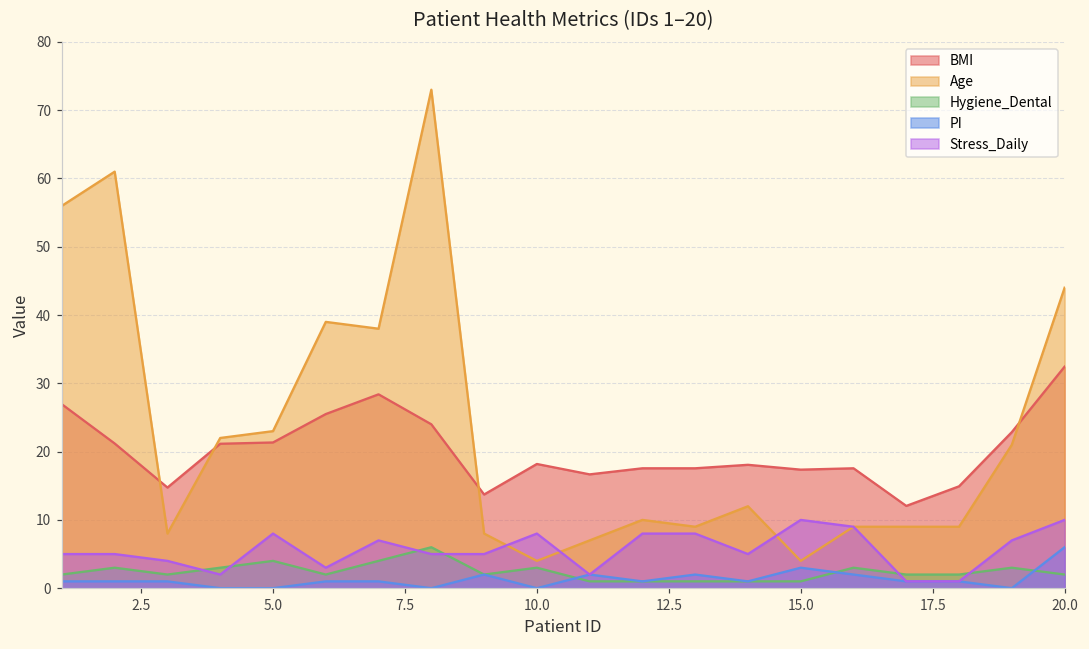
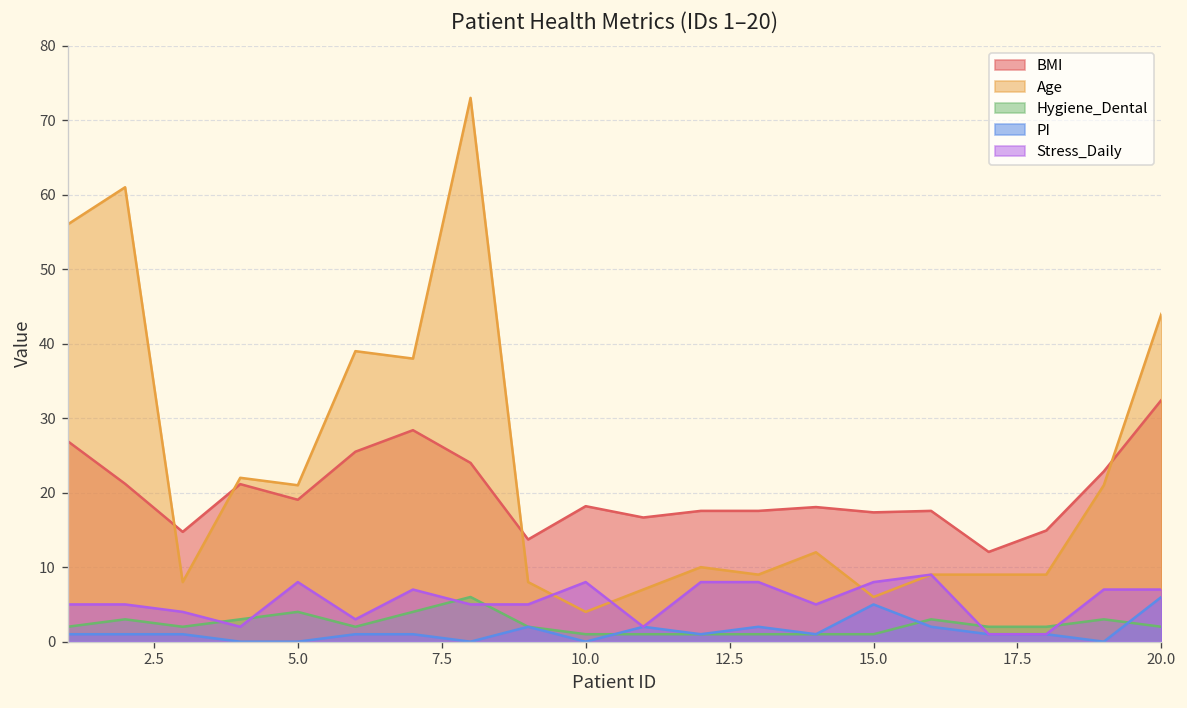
  {
    "BMI": {
-     "5.0": 21,
+     "5.0": 19,
      "10.0": 18,
      "15.0": 17,
      "20.0": 32
    },
    "Age": {
-     "5.0": 23,
+     "5.0": 21,
      "10.0": 4,
-     "15.0": 4,
+     "15.0": 6,
      "20.0": 44
    },
    "Hygiene_Dental": {
      "5.0": 4,
-     "10.0": 3,
+     "10.0": 1,
      "15.0": 1,
      "20.0": 2
    },
    "PI": {
      "5.0": 0,
      "10.0": 0,
-     "15.0": 3,
+     "15.0": 5,
      "20.0": 6
    },
    "Stress_Daily": {
      "5.0": 8,
      "10.0": 8,
-     "15.0": 10,
-     "20.0": 10
+     "15.0": 8,
+     "20.0": 7
    }
  }
